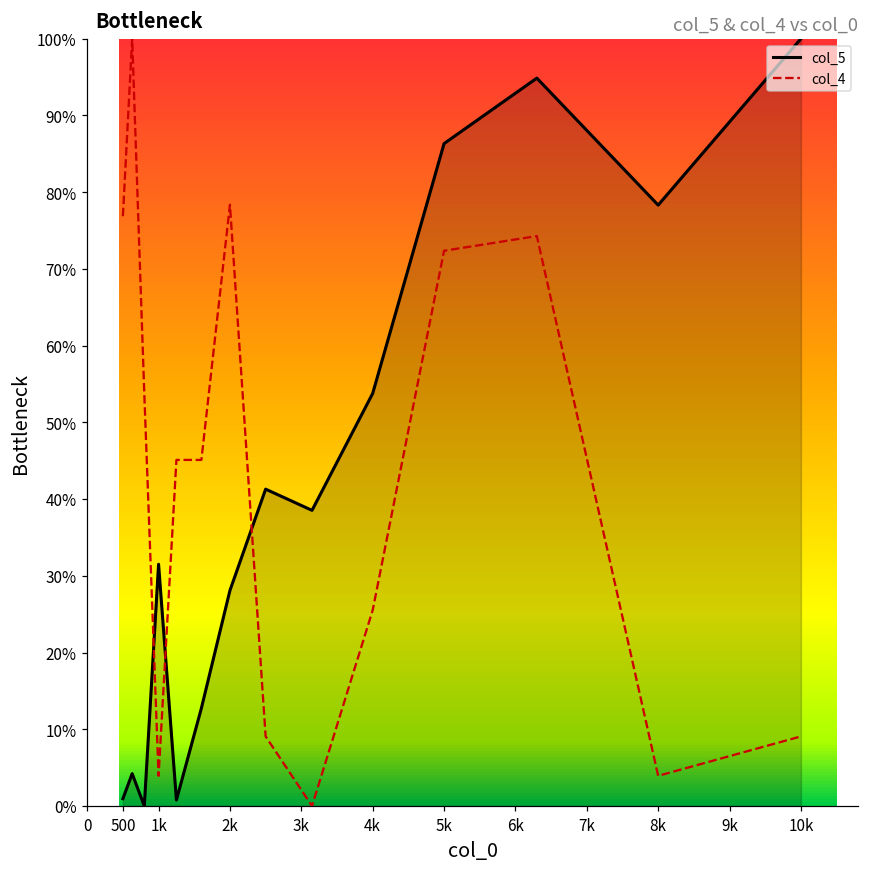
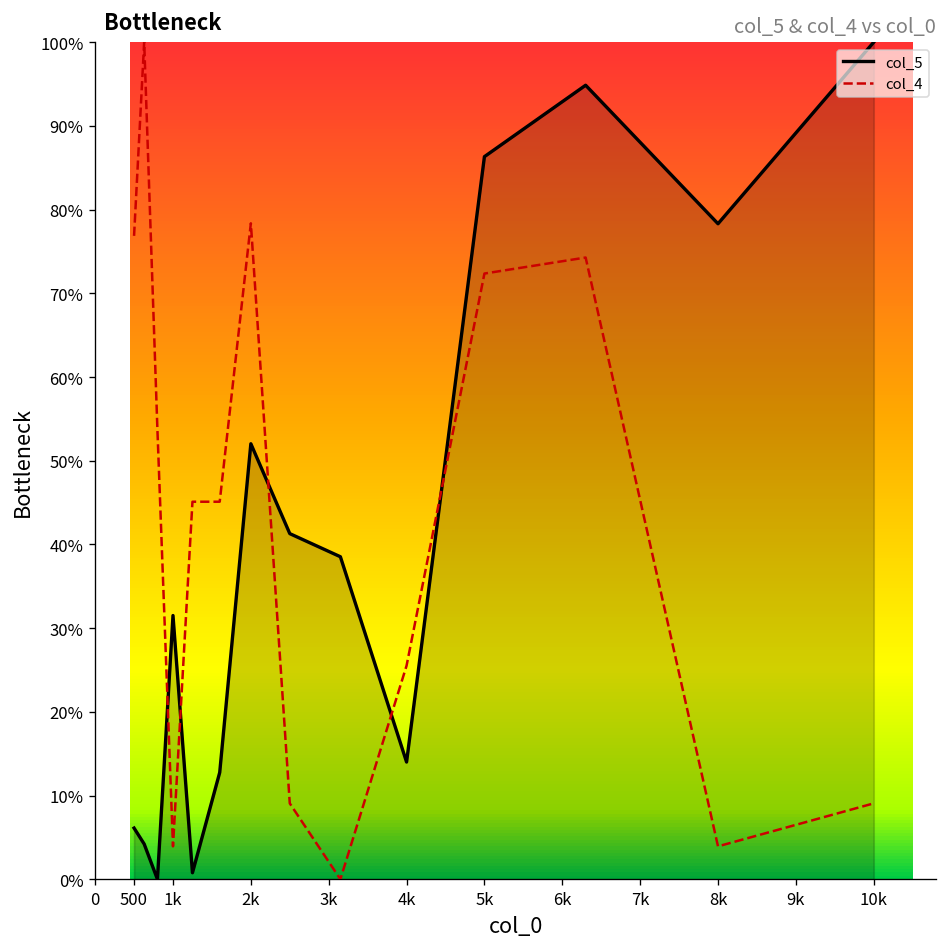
  {
    "col_5": {
-     "500": "1%",
+     "500": "6%",
      "1k": "32%",
-     "2k": "28%",
-     "4k": "54%",
+     "2k": "52%",
+     "4k": "14%",
      "5k": "86%",
      "8k": "78%",
      "10k": "100%"
    },
    "col_4": {
      "500": "77%",
      "1k": "4%",
      "2k": "78%",
      "4k": "26%",
      "5k": "72%",
      "8k": "4%",
      "10k": "9%"
    }
  }
